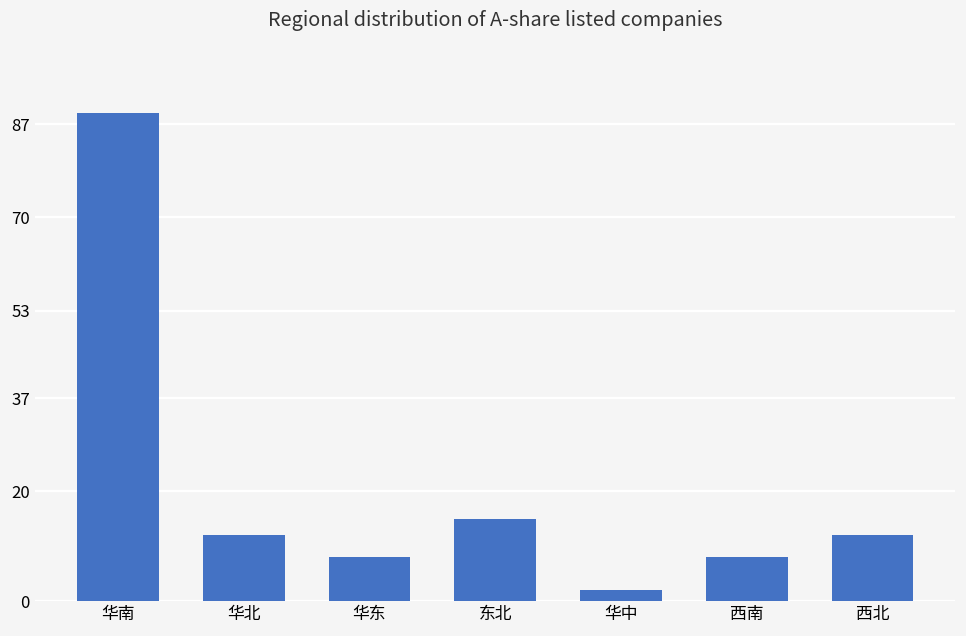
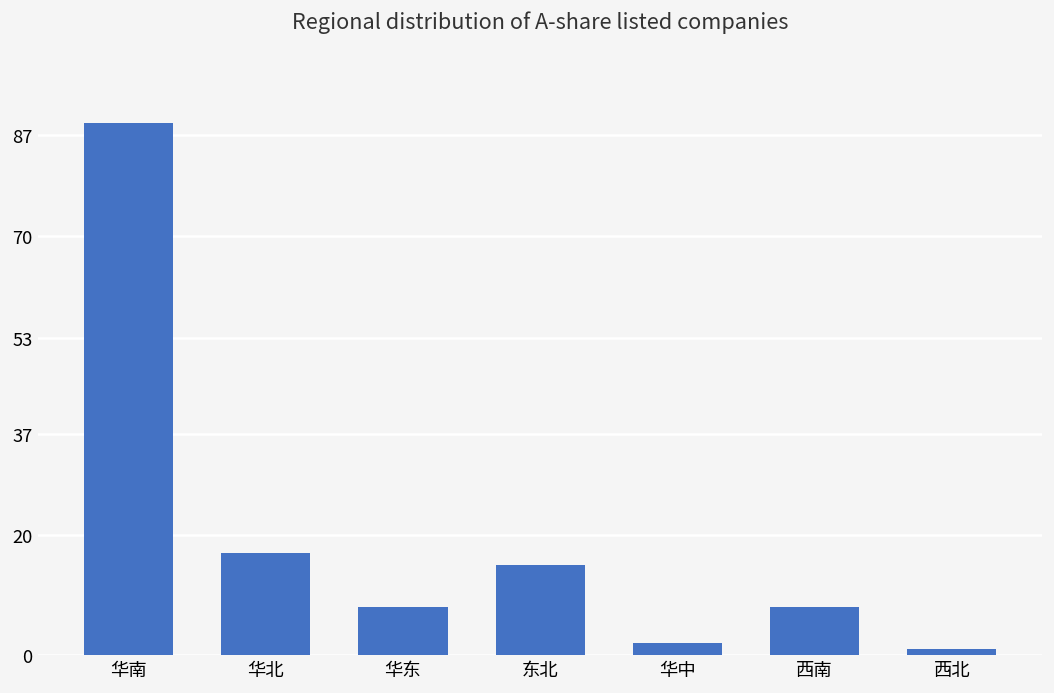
  {
    "华南": 89,
-   "华北": 12,
+   "华北": 17,
    "华东": 8,
    "东北": 15,
    "华中": 2,
    "西南": 8,
-   "西北": 12
+   "西北": 1
  }
